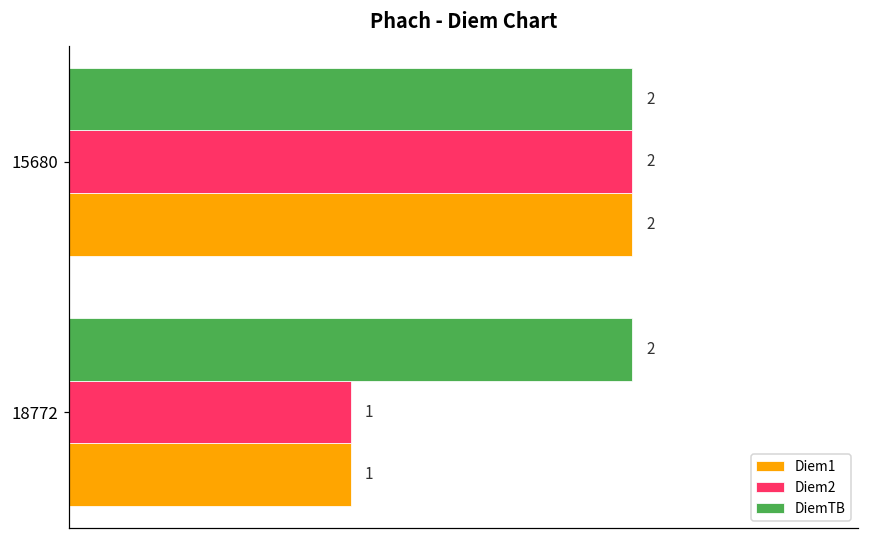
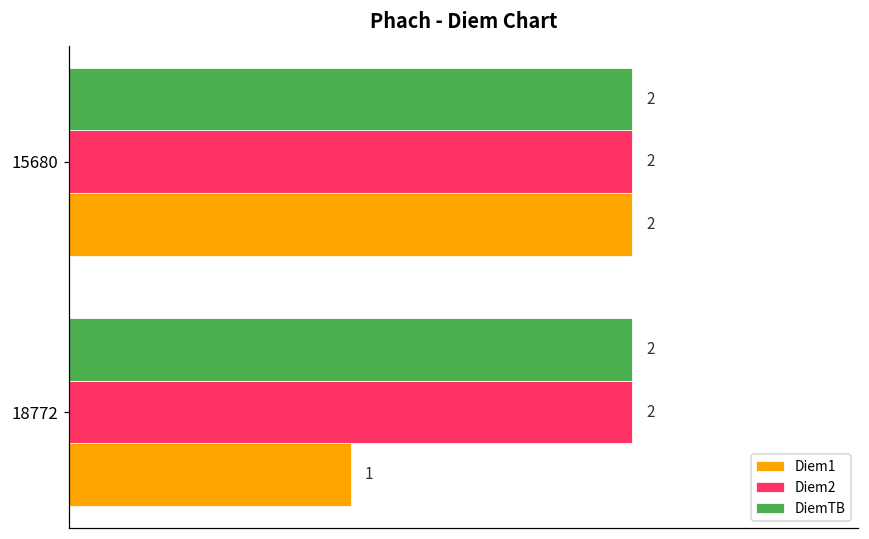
  {
    "Diem1": {
      "15680": 2,
      "18772": 1
    },
    "Diem2": {
      "15680": 2,
-     "18772": 1
+     "18772": 2
    },
    "DiemTB": {
      "15680": 2,
      "18772": 2
    }
  }
